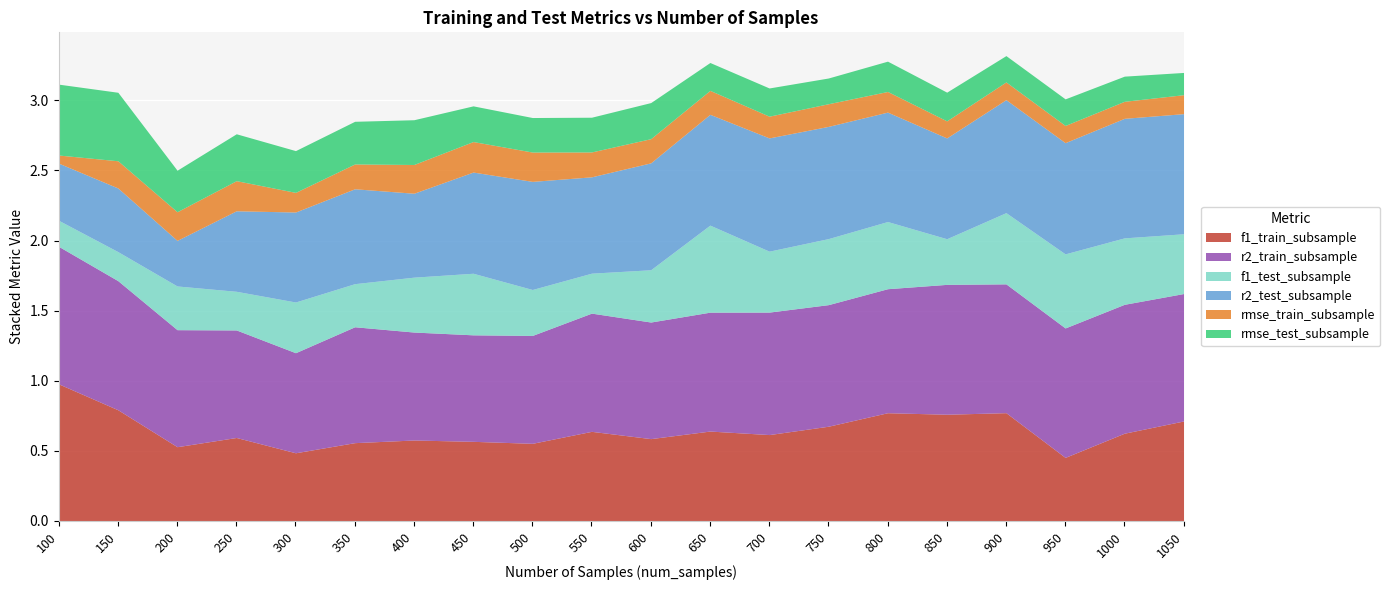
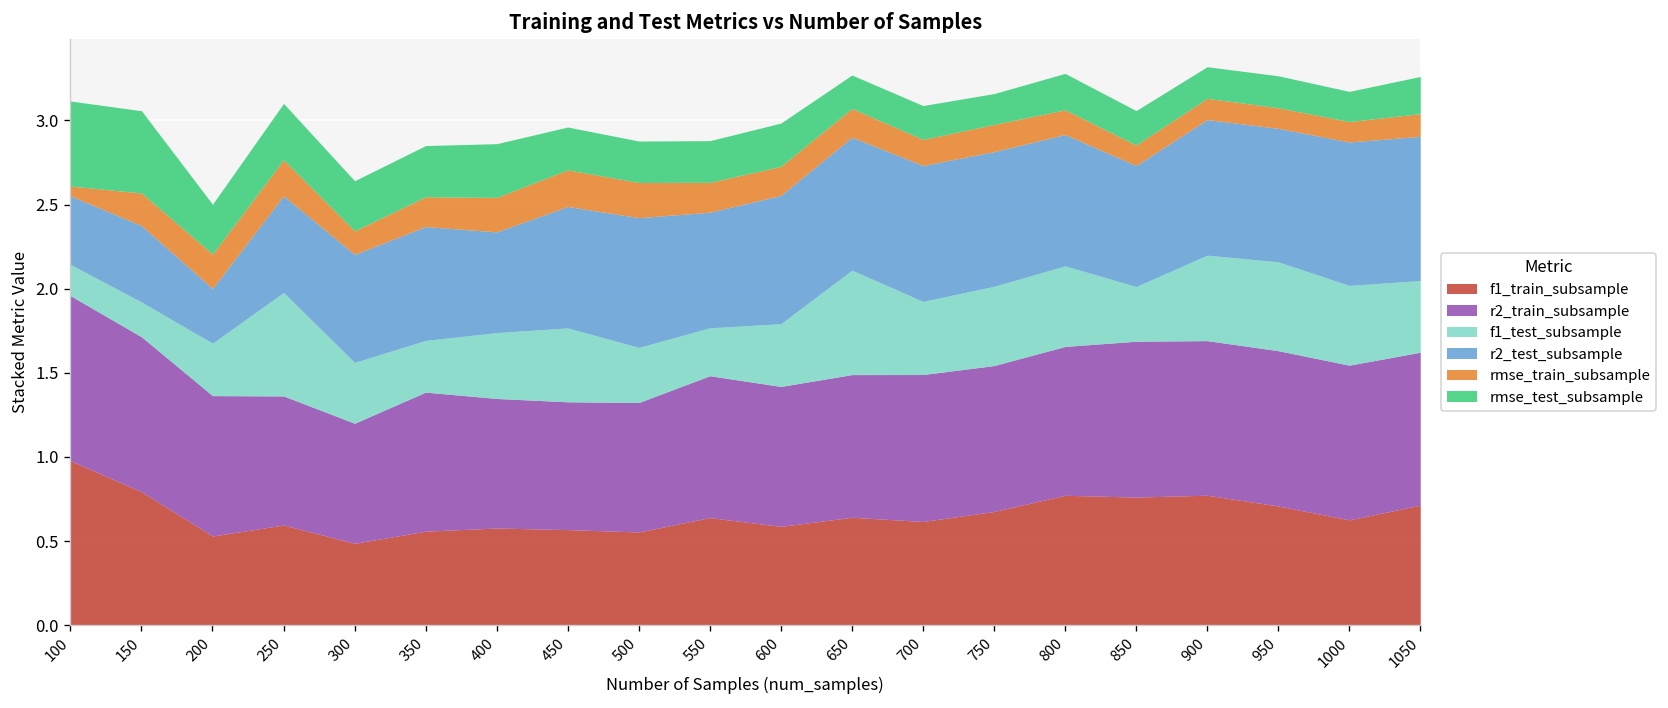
  {
    "f1_train_subsample": {
      "100": 0.98,
      "150": 0.79,
      "200": 0.53,
      "250": 0.60,
      "300": 0.49,
      "350": 0.56,
      "400": 0.58,
      "450": 0.57,
      "500": 0.55,
      "550": 0.64,
      "600": 0.59,
      "650": 0.64,
      "700": 0.62,
      "750": 0.68,
      "800": 0.77,
      "850": 0.76,
      "900": 0.77,
-     "950": 0.45,
+     "950": 0.71,
      "1000": 0.63,
      "1050": 0.71
    },
    "r2_train_subsample": {
      "100": 0.98,
      "150": 0.92,
      "200": 0.83,
      "250": 0.77,
      "300": 0.71,
      "350": 0.83,
      "400": 0.77,
      "450": 0.76,
      "500": 0.77,
      "550": 0.84,
      "600": 0.83,
      "650": 0.85,
      "700": 0.87,
      "750": 0.87,
      "800": 0.88,
      "850": 0.93,
      "900": 0.92,
      "950": 0.92,
      "1000": 0.92,
      "1050": 0.91
    },
    "f1_test_subsample": {
      "100": 0.19,
      "150": 0.21,
      "200": 0.31,
-     "250": 0.28,
+     "250": 0.62,
      "300": 0.36,
      "350": 0.31,
      "400": 0.39,
      "450": 0.44,
      "500": 0.33,
      "550": 0.28,
      "600": 0.37,
      "650": 0.62,
      "700": 0.43,
      "750": 0.47,
      "800": 0.48,
      "850": 0.33,
      "900": 0.51,
      "950": 0.53,
      "1000": 0.47,
      "1050": 0.43
    },
    "r2_test_subsample": {
      "100": 0.41,
      "150": 0.45,
      "200": 0.33,
      "250": 0.57,
      "300": 0.64,
      "350": 0.68,
      "400": 0.60,
      "450": 0.72,
      "500": 0.77,
      "550": 0.69,
      "600": 0.76,
      "650": 0.79,
      "700": 0.81,
      "750": 0.80,
      "800": 0.78,
      "850": 0.72,
      "900": 0.81,
      "950": 0.79,
      "1000": 0.85,
      "1050": 0.86
    },
    "rmse_train_subsample": {
      "100": 0.06,
      "150": 0.19,
      "200": 0.20,
      "250": 0.21,
      "300": 0.14,
      "350": 0.18,
      "400": 0.21,
      "450": 0.22,
      "500": 0.21,
      "550": 0.18,
      "600": 0.17,
      "650": 0.17,
      "700": 0.15,
      "750": 0.16,
      "800": 0.15,
      "850": 0.12,
      "900": 0.13,
      "950": 0.12,
      "1000": 0.12,
      "1050": 0.14
    },
    "rmse_test_subsample": {
      "100": 0.51,
      "150": 0.49,
      "200": 0.30,
      "250": 0.33,
      "300": 0.30,
      "350": 0.30,
      "400": 0.32,
      "450": 0.25,
      "500": 0.25,
      "550": 0.25,
      "600": 0.26,
      "650": 0.20,
      "700": 0.20,
      "750": 0.18,
      "800": 0.22,
      "850": 0.20,
      "900": 0.19,
      "950": 0.19,
      "1000": 0.18,
-     "1050": 0.16
+     "1050": 0.22
    }
  }
